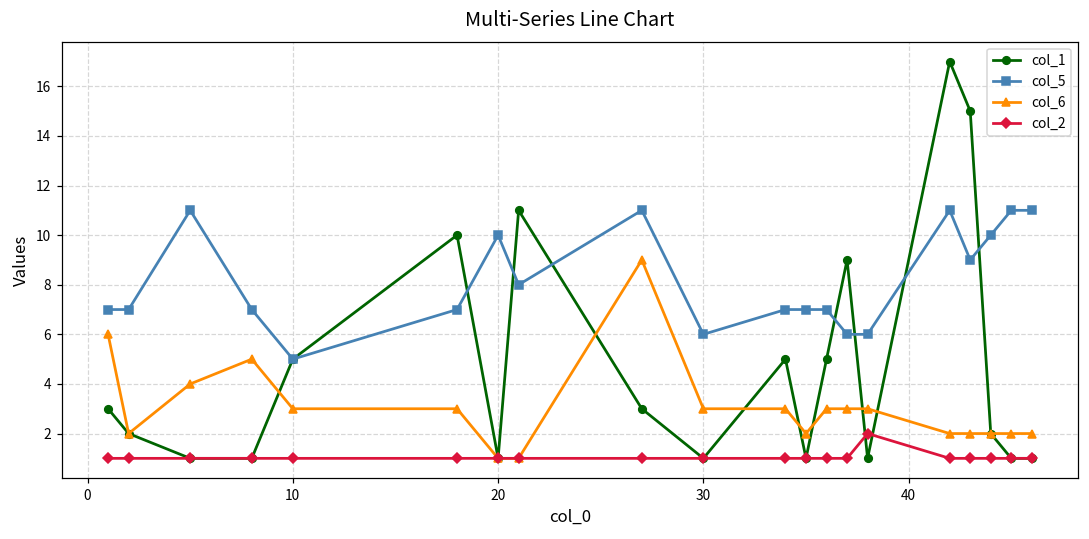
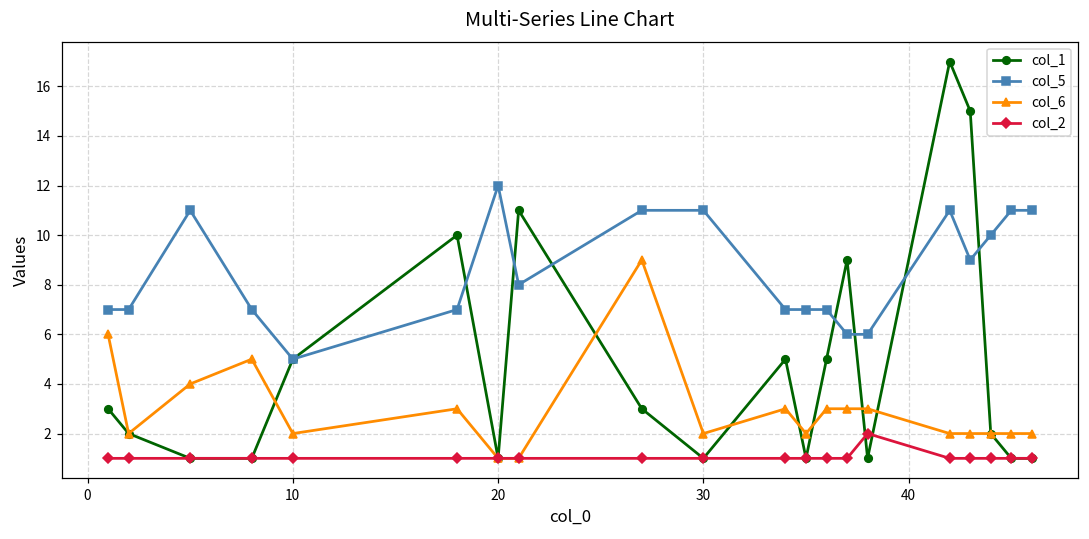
  {
    "col_5": {
-     "20": 10,
-     "30": 6
+     "20": 12,
+     "30": 11
    },
    "col_6": {
-     "10": 3,
-     "30": 3
+     "10": 2,
+     "30": 2
    },
    "col_2": {
      "10": 1
    }
  }
